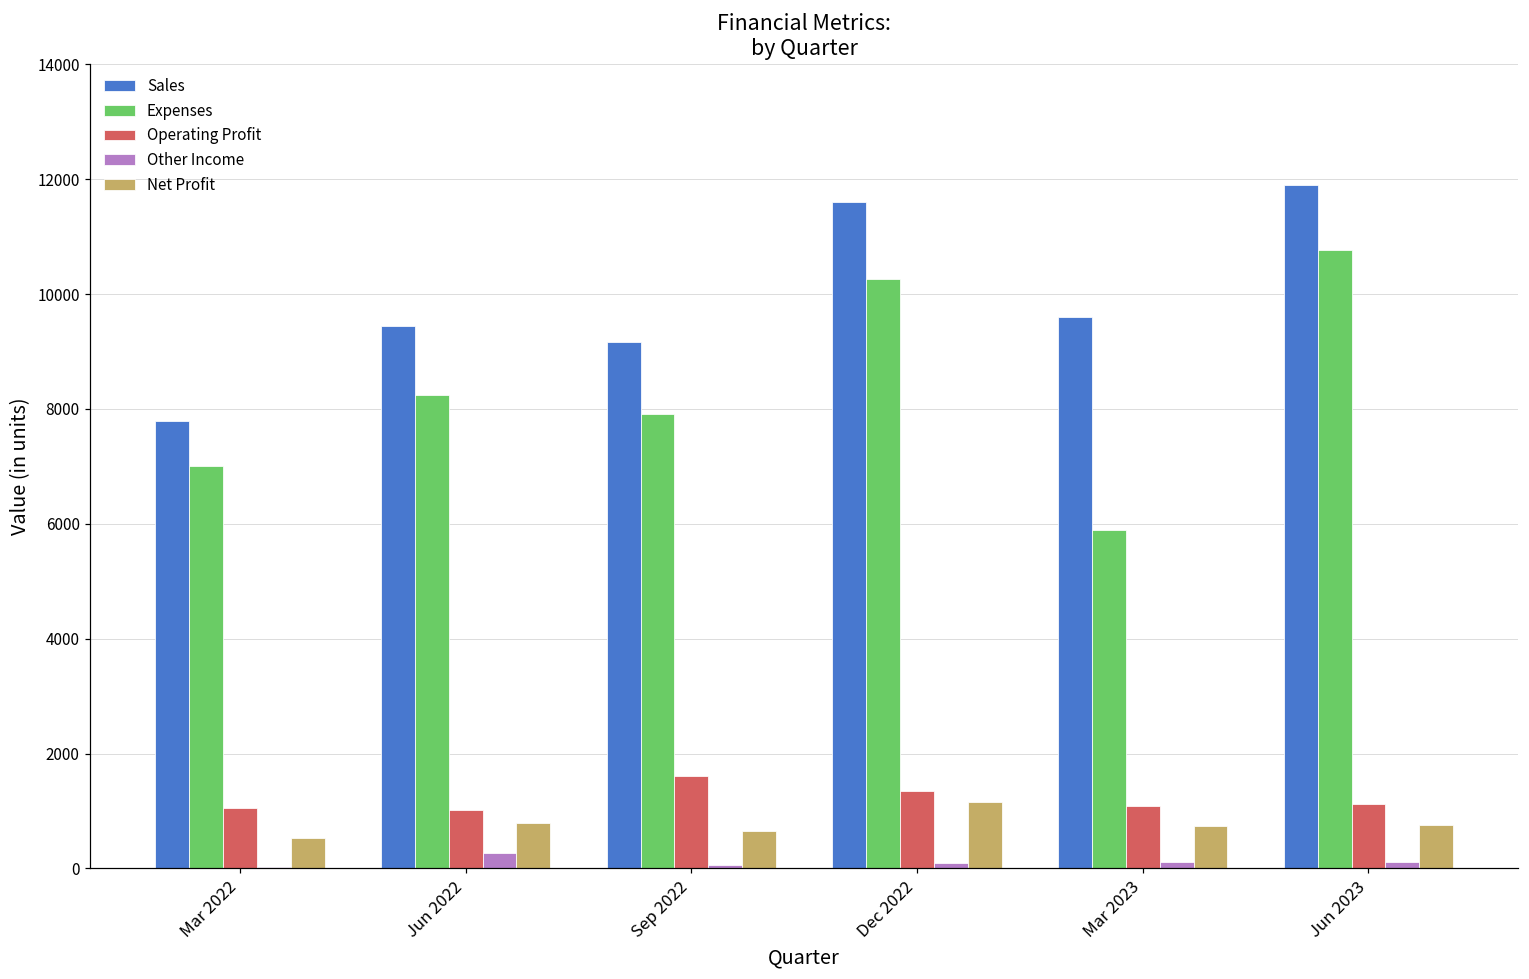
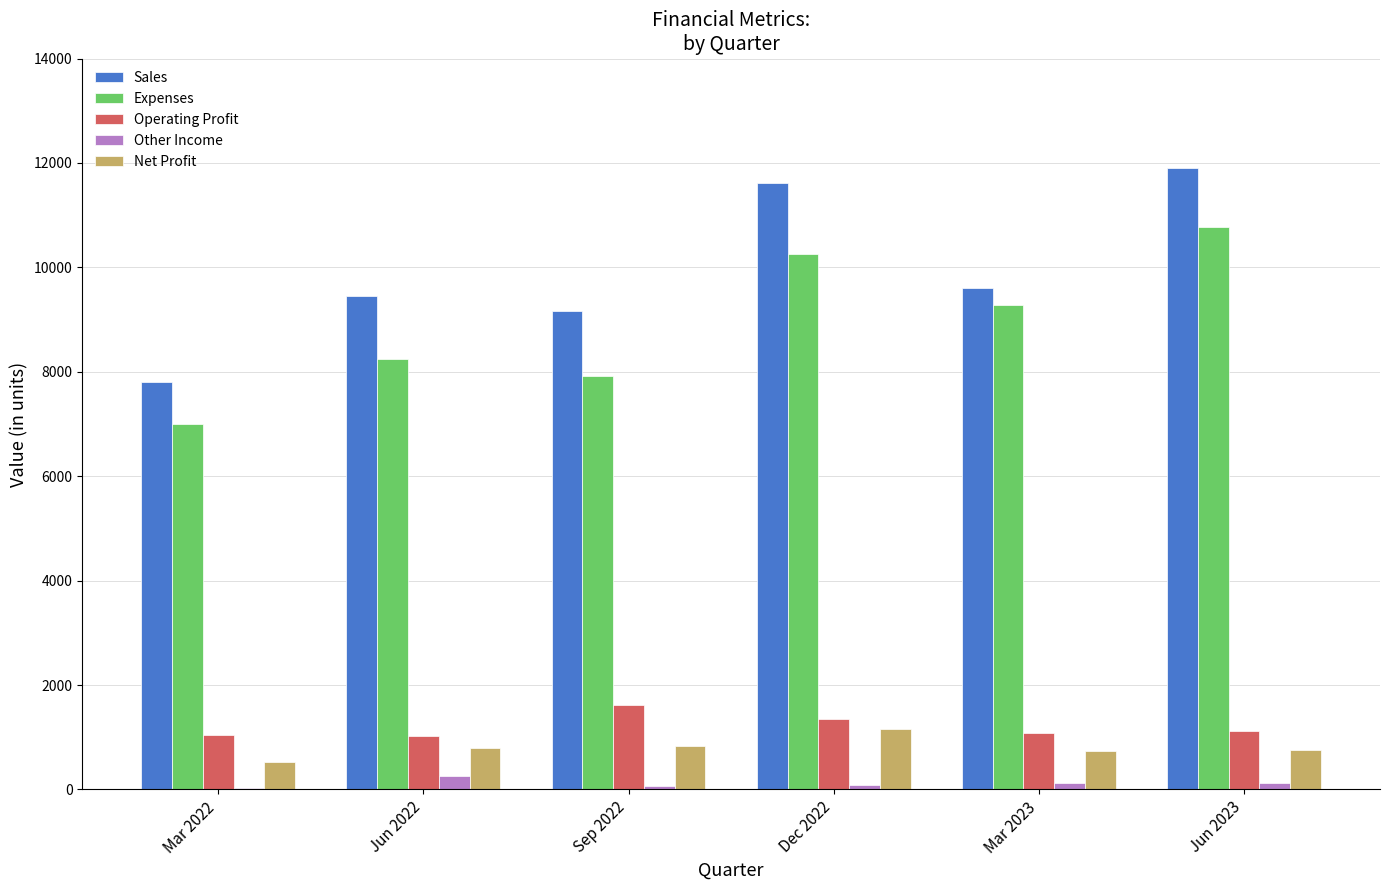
  {
    "Sales": {
      "Mar 2022": 7800,
      "Jun 2022": 9400,
      "Sep 2022": 9200,
      "Dec 2022": 11600,
      "Mar 2023": 9600,
      "Jun 2023": 11900
    },
    "Expenses": {
      "Mar 2022": 7000,
      "Jun 2022": 8200,
      "Sep 2022": 7900,
      "Dec 2022": 10300,
-     "Mar 2023": 5900,
+     "Mar 2023": 9300,
      "Jun 2023": 10800
    },
    "Operating Profit": {
      "Mar 2022": 1000,
      "Jun 2022": 1000,
      "Sep 2022": 1600,
      "Dec 2022": 1300,
      "Mar 2023": 1100,
      "Jun 2023": 1100
    },
    "Other Income": {
      "Jun 2022": 300,
      "Sep 2022": 100,
      "Dec 2022": 100,
      "Mar 2023": 100,
      "Jun 2023": 100
    },
    "Net Profit": {
      "Mar 2022": 500,
      "Jun 2022": 800,
-     "Sep 2022": 600,
+     "Sep 2022": 800,
      "Dec 2022": 1200,
      "Mar 2023": 700,
      "Jun 2023": 800
    }
  }
